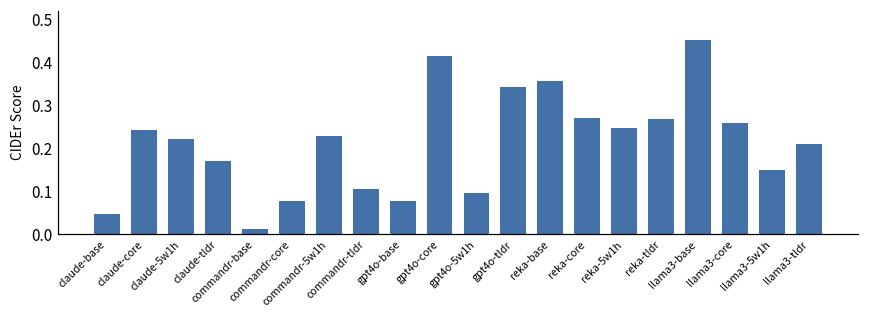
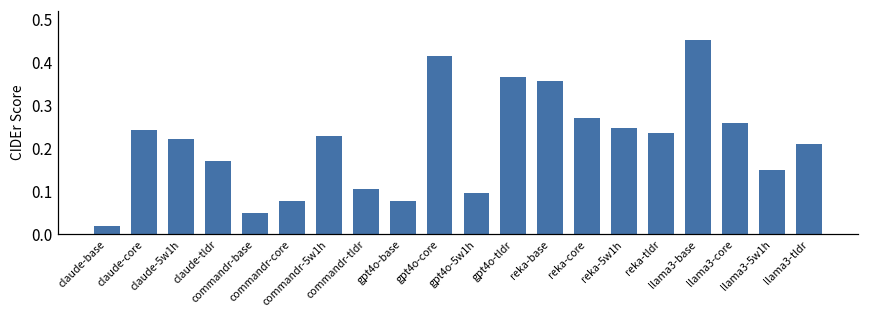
  {
-   "claude-base": 0.05,
+   "claude-base": 0.02,
    "claude-core": 0.24,
    "claude-5w1h": 0.22,
    "claude-tldr": 0.17,
-   "commandr-base": 0.01,
+   "commandr-base": 0.05,
    "commandr-core": 0.08,
    "commandr-5w1h": 0.23,
    "commandr-tldr": 0.11,
    "gpt4o-base": 0.08,
    "gpt4o-core": 0.41,
    "gpt4o-5w1h": 0.10,
-   "gpt4o-tldr": 0.34,
+   "gpt4o-tldr": 0.37,
    "reka-base": 0.36,
    "reka-core": 0.27,
    "reka-5w1h": 0.25,
-   "reka-tldr": 0.27,
+   "reka-tldr": 0.24,
    "llama3-base": 0.45,
    "llama3-core": 0.26,
    "llama3-5w1h": 0.15,
    "llama3-tldr": 0.21
  }
